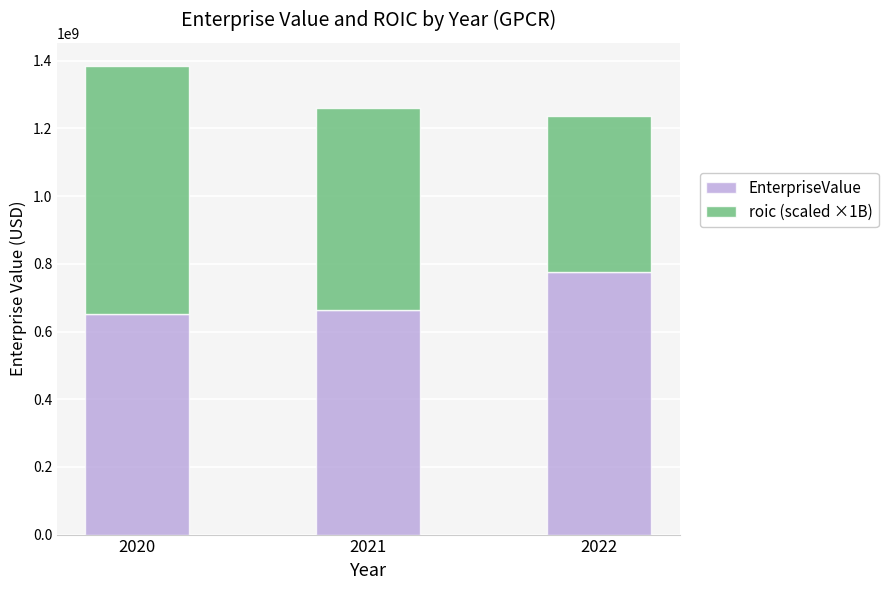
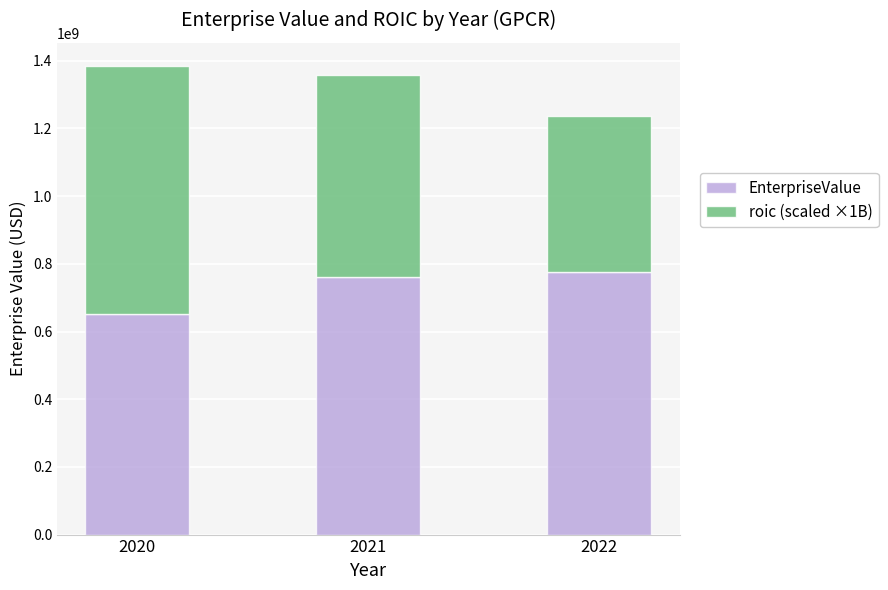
  {
    "EnterpriseValue": {
      "2020": 650000000,
-     "2021": 660000000,
+     "2021": 760000000,
      "2022": 780000000
    },
    "roic (scaled ×1B)": {
      "2020": 730000000,
      "2021": 600000000,
      "2022": 460000000
    }
  }
